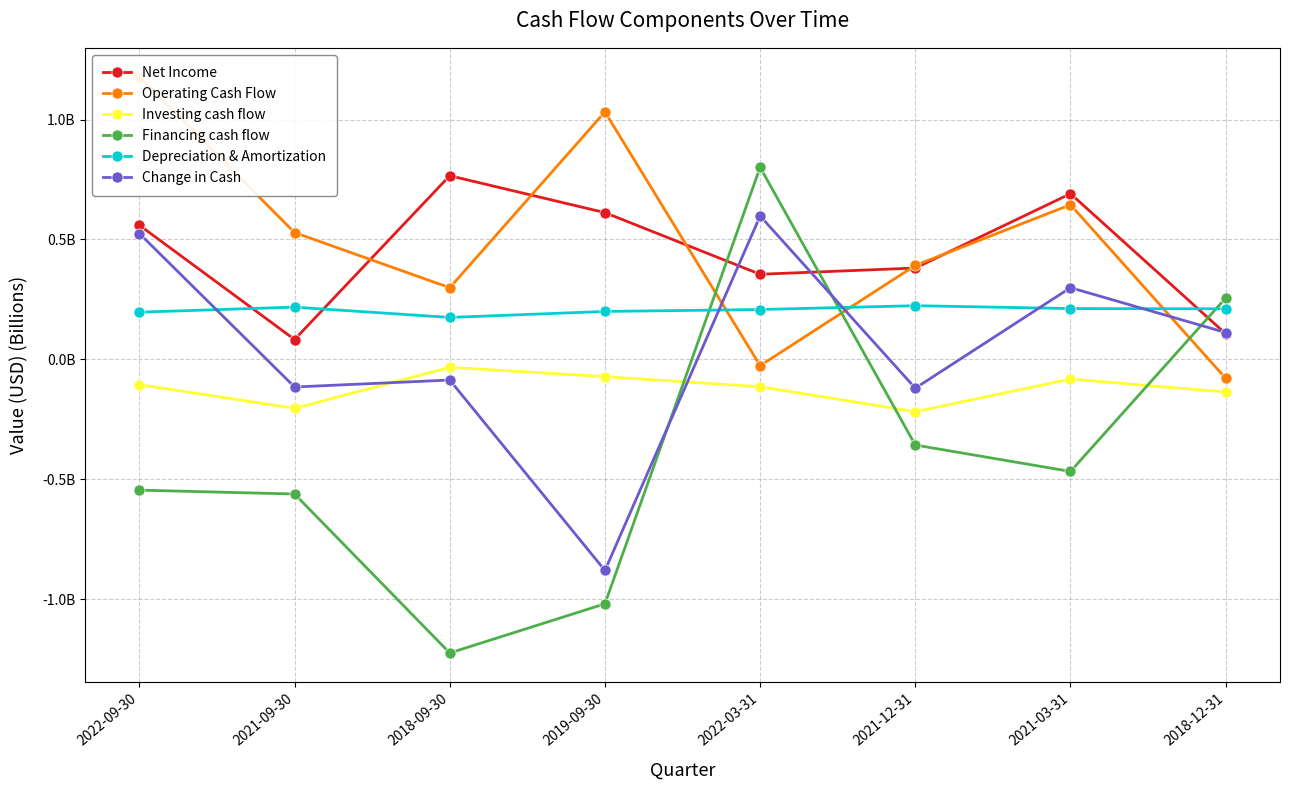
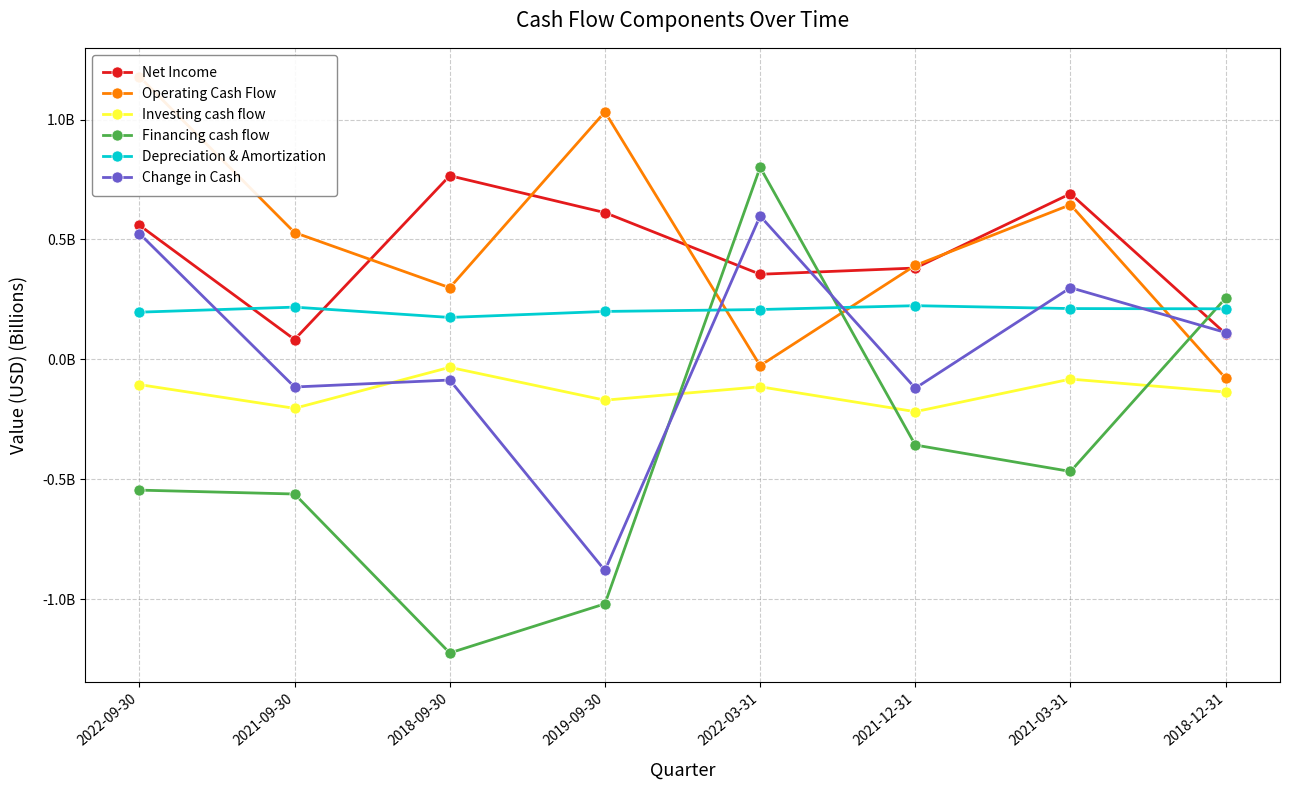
  {
    "Net Income": {
      "2022-09-30": 560000000,
      "2021-09-30": 80000000,
      "2018-09-30": 770000000,
      "2019-09-30": 610000000,
      "2022-03-31": 360000000,
      "2021-12-31": 380000000,
      "2021-03-31": 690000000
    },
    "Operating Cash Flow": {
      "2021-09-30": 530000000,
      "2018-09-30": 300000000,
      "2019-09-30": 1030000000,
      "2022-03-31": -30000000,
      "2021-12-31": 390000000,
      "2021-03-31": 650000000,
      "2018-12-31": -80000000
    },
    "Investing cash flow": {
      "2022-09-30": -110000000,
      "2021-09-30": -200000000,
      "2018-09-30": -30000000,
-     "2019-09-30": -70000000,
+     "2019-09-30": -170000000,
      "2022-03-31": -110000000,
      "2021-12-31": -220000000,
      "2021-03-31": -80000000,
      "2018-12-31": -140000000
    },
    "Financing cash flow": {
      "2022-09-30": -550000000,
      "2021-09-30": -560000000,
      "2018-09-30": -1220000000,
      "2019-09-30": -1020000000,
      "2022-03-31": 800000000,
      "2021-12-31": -360000000,
      "2021-03-31": -470000000,
      "2018-12-31": 260000000
    },
    "Depreciation & Amortization": {
      "2022-09-30": 200000000,
      "2021-09-30": 220000000,
      "2018-09-30": 180000000,
      "2019-09-30": 200000000,
      "2022-03-31": 210000000,
      "2021-12-31": 220000000,
      "2021-03-31": 210000000,
      "2018-12-31": 210000000
    },
    "Change in Cash": {
      "2022-09-30": 530000000,
      "2021-09-30": -120000000,
      "2018-09-30": -90000000,
      "2019-09-30": -880000000,
      "2022-03-31": 600000000,
      "2021-12-31": -120000000,
      "2021-03-31": 300000000
    }
  }
